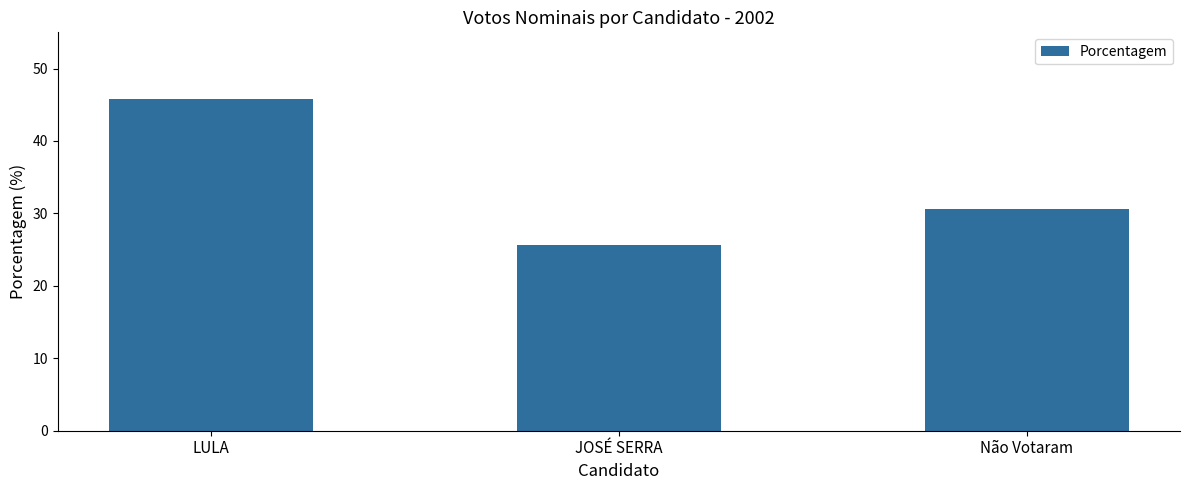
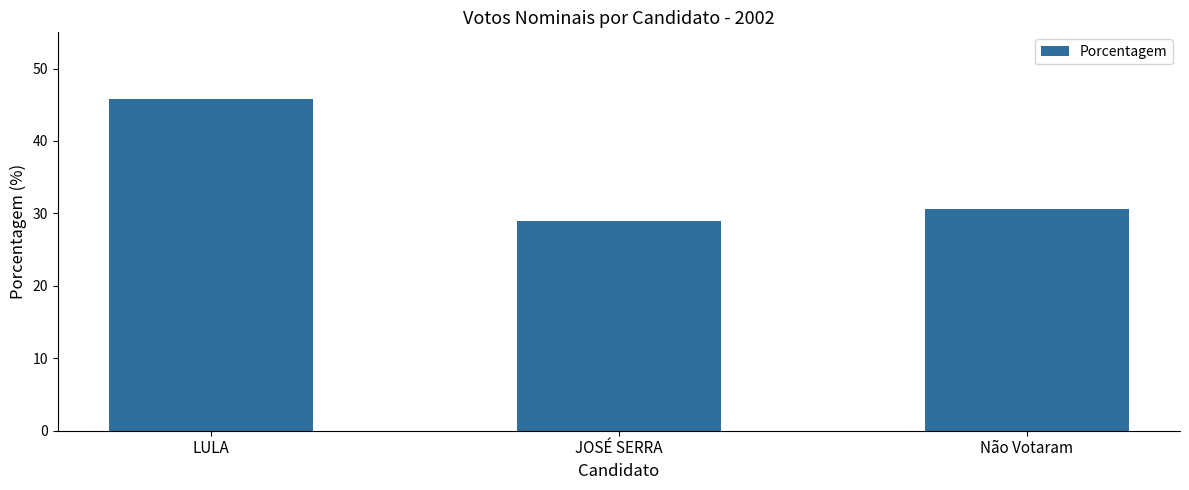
  {
    "LULA": 46,
-   "JOSÉ SERRA": 26,
+   "JOSÉ SERRA": 29,
    "Não Votaram": 31
  }
